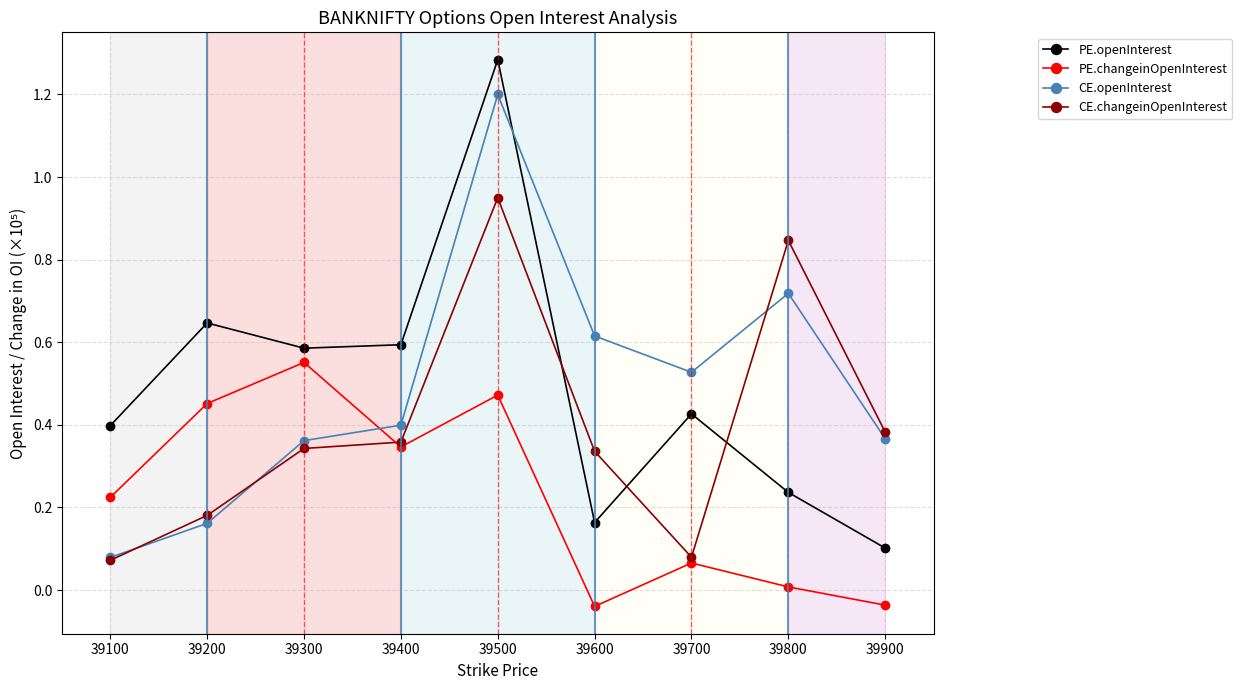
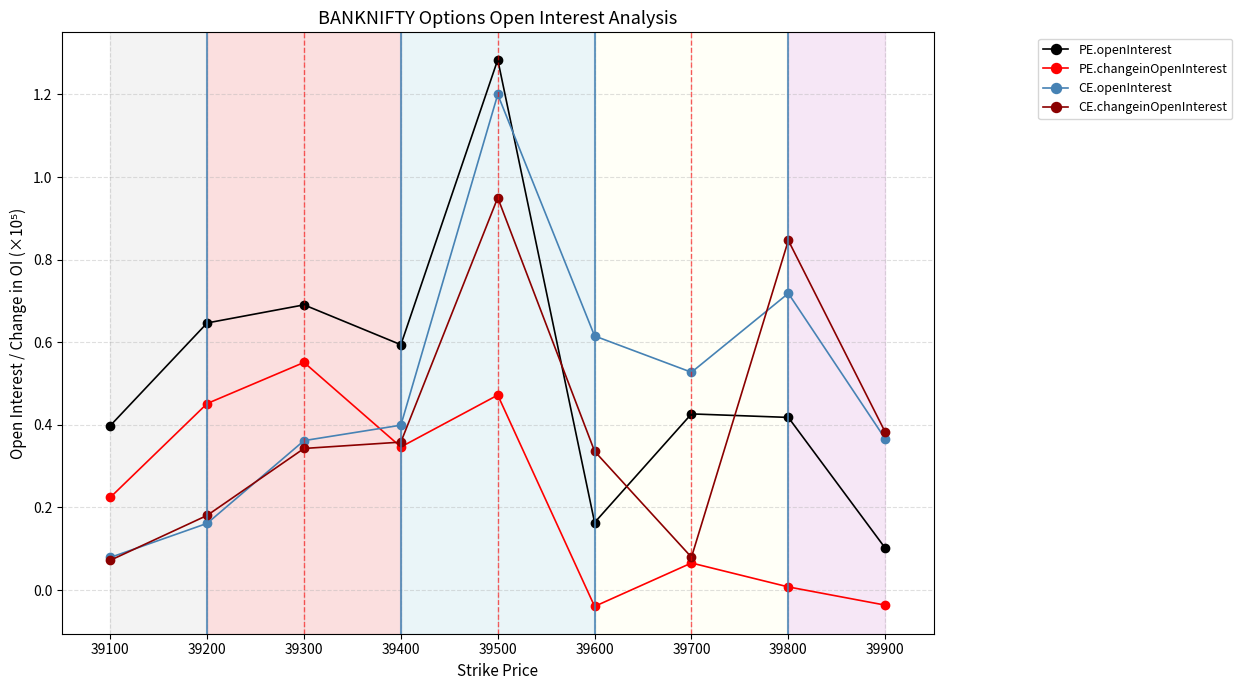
  {
    "PE.openInterest": {
      "39100": 0.40,
      "39200": 0.65,
-     "39300": 0.59,
+     "39300": 0.69,
      "39400": 0.59,
      "39500": 1.28,
      "39600": 0.16,
      "39700": 0.43,
-     "39800": 0.24,
+     "39800": 0.42,
      "39900": 0.10
    },
    "PE.changeinOpenInterest": {
      "39100": 0.22,
      "39200": 0.45,
      "39300": 0.55,
      "39400": 0.35,
      "39500": 0.47,
      "39600": -0.04,
      "39700": 0.07,
      "39800": 0.01,
      "39900": -0.04
    },
    "CE.openInterest": {
      "39100": 0.08,
      "39200": 0.16,
      "39300": 0.36,
      "39400": 0.40,
      "39500": 1.20,
      "39600": 0.62,
      "39700": 0.53,
      "39800": 0.72,
      "39900": 0.37
    },
    "CE.changeinOpenInterest": {
      "39100": 0.07,
      "39200": 0.18,
      "39300": 0.34,
      "39400": 0.36,
      "39500": 0.95,
      "39600": 0.34,
      "39700": 0.08,
      "39800": 0.85,
      "39900": 0.38
    }
  }
